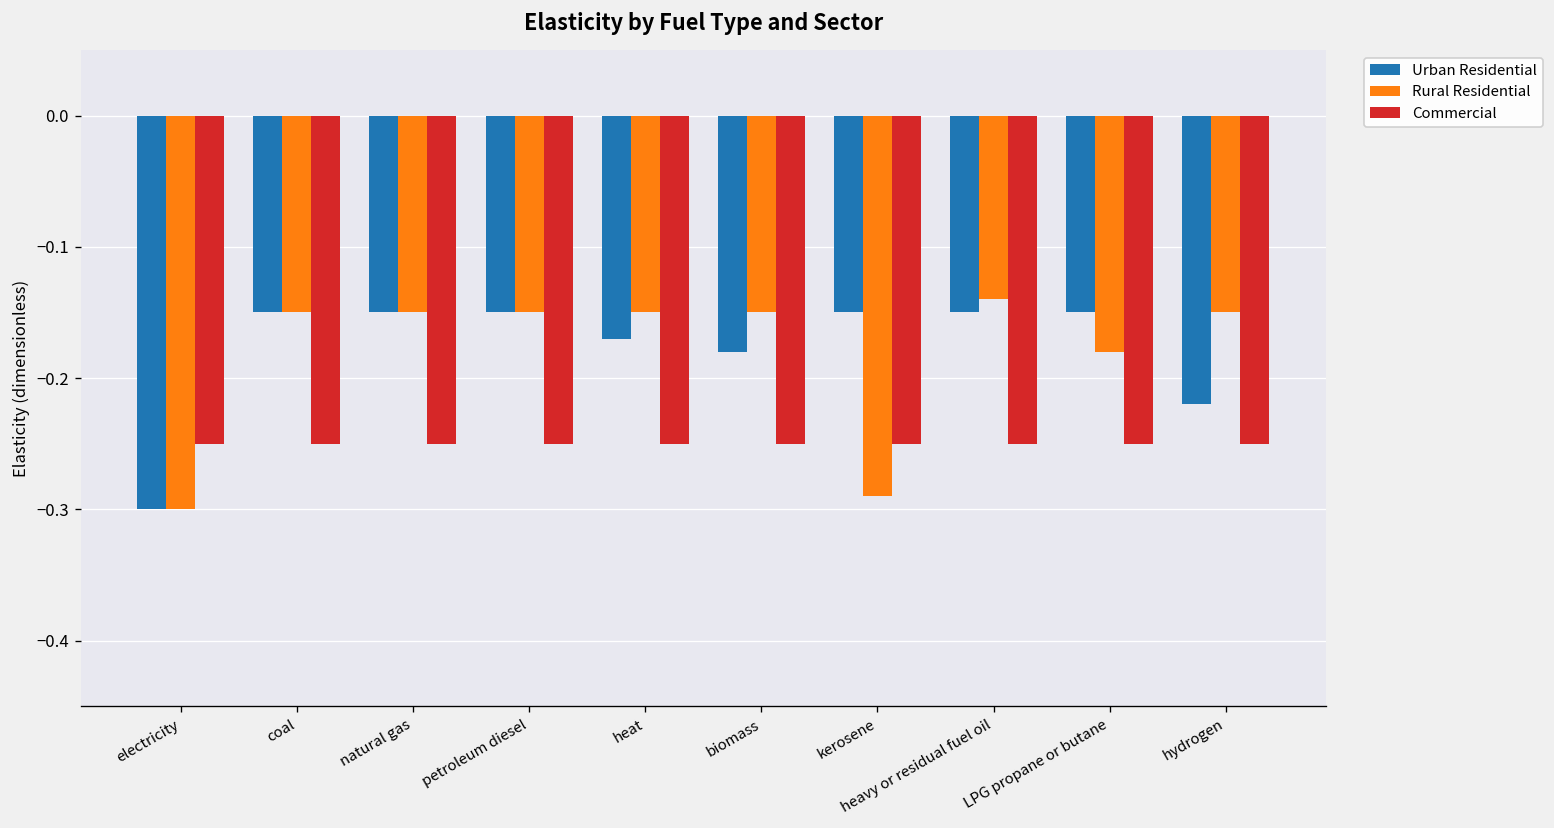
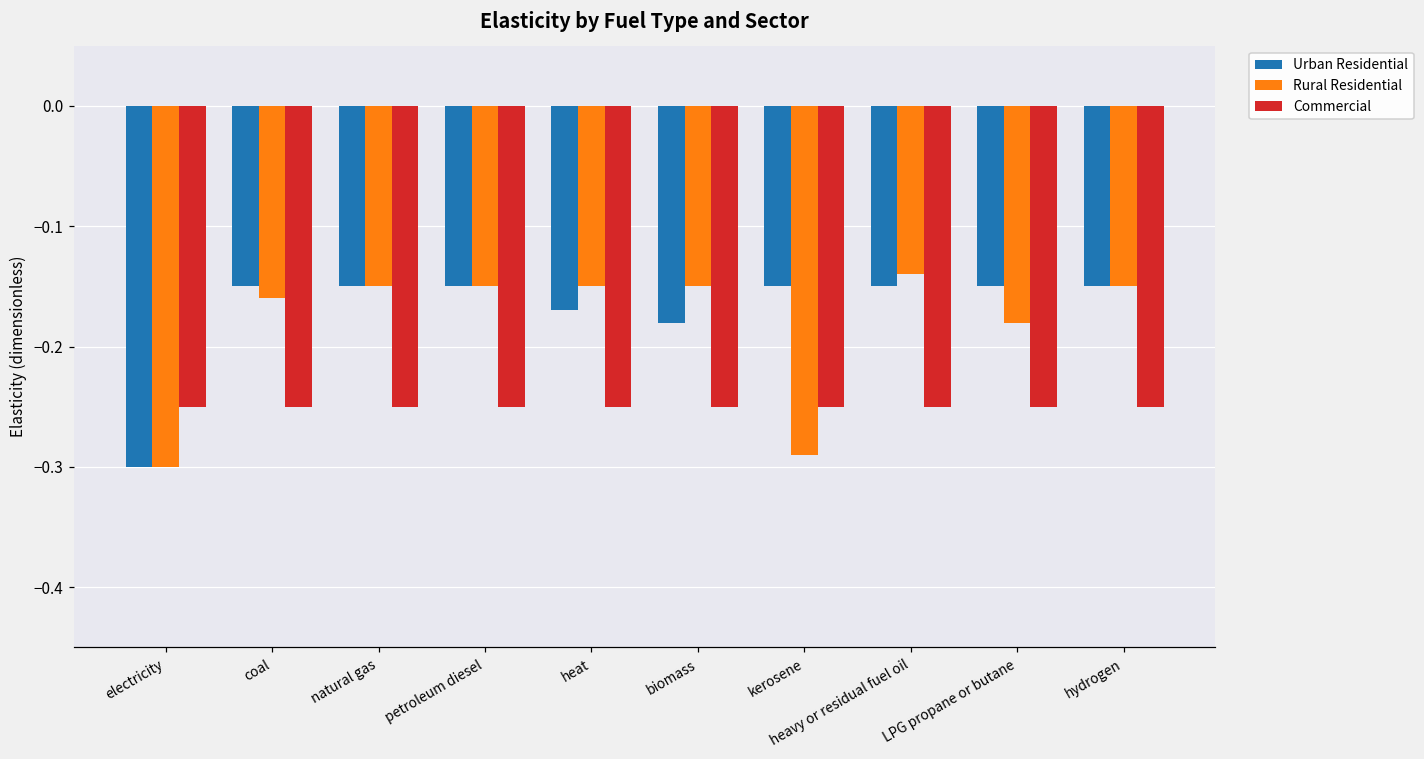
  {
    "Urban Residential": {
      "electricity": -0.30,
      "coal": -0.15,
      "natural gas": -0.15,
      "petroleum diesel": -0.15,
      "heat": -0.17,
      "biomass": -0.18,
      "kerosene": -0.15,
      "heavy or residual fuel oil": -0.15,
      "LPG propane or butane": -0.15,
-     "hydrogen": -0.22
+     "hydrogen": -0.15
    },
    "Rural Residential": {
      "electricity": -0.30,
-     "coal": -0.15,
+     "coal": -0.16,
      "natural gas": -0.15,
      "petroleum diesel": -0.15,
      "heat": -0.15,
      "biomass": -0.15,
      "kerosene": -0.29,
      "heavy or residual fuel oil": -0.14,
      "LPG propane or butane": -0.18,
      "hydrogen": -0.15
    },
    "Commercial": {
      "electricity": -0.25,
      "coal": -0.25,
      "natural gas": -0.25,
      "petroleum diesel": -0.25,
      "heat": -0.25,
      "biomass": -0.25,
      "kerosene": -0.25,
      "heavy or residual fuel oil": -0.25,
      "LPG propane or butane": -0.25,
      "hydrogen": -0.25
    }
  }
